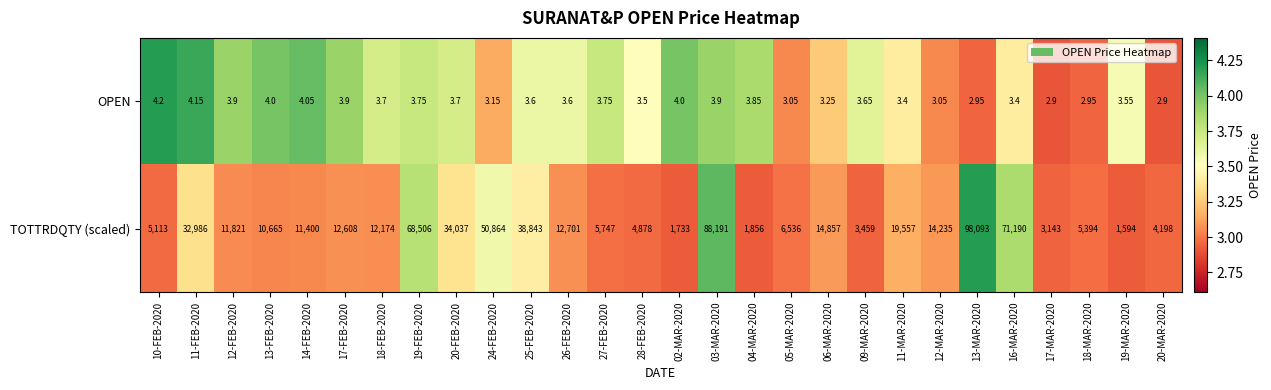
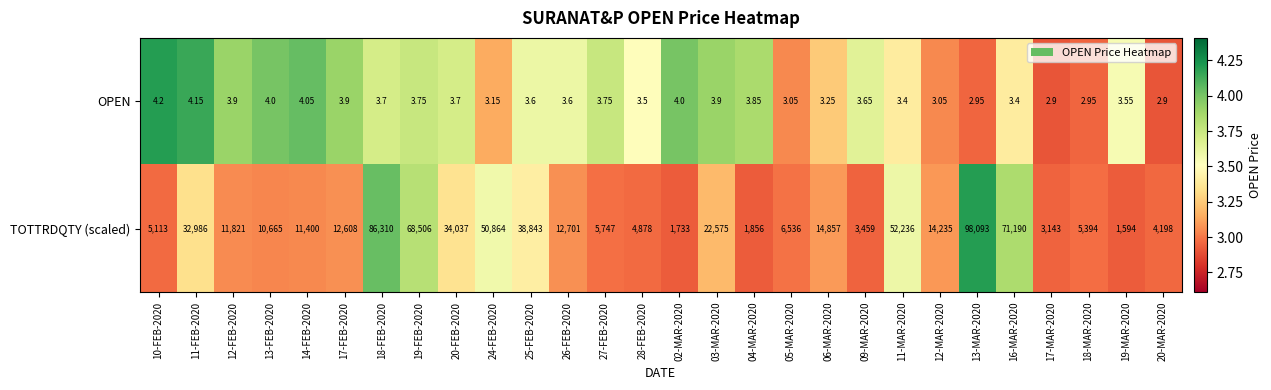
  {
    "OPEN": {
      "10-FEB-2020": "4.2",
      "11-FEB-2020": "4.15",
      "12-FEB-2020": "3.9",
      "13-FEB-2020": "4.0",
      "14-FEB-2020": "4.05",
      "17-FEB-2020": "3.9",
      "18-FEB-2020": "3.7",
      "19-FEB-2020": "3.75",
      "20-FEB-2020": "3.7",
      "24-FEB-2020": "3.15",
      "25-FEB-2020": "3.6",
      "26-FEB-2020": "3.6",
      "27-FEB-2020": "3.75",
      "28-FEB-2020": "3.5",
      "02-MAR-2020": "4.0",
      "03-MAR-2020": "3.9",
      "04-MAR-2020": "3.85",
      "05-MAR-2020": "3.05",
      "06-MAR-2020": "3.25",
      "09-MAR-2020": "3.65",
      "11-MAR-2020": "3.4",
      "12-MAR-2020": "3.05",
      "13-MAR-2020": "2.95",
      "16-MAR-2020": "3.4",
      "17-MAR-2020": "2.9",
      "18-MAR-2020": "2.95",
      "19-MAR-2020": "3.55",
      "20-MAR-2020": "2.9"
    },
    "TOTTRDQTY (scaled)": {
      "10-FEB-2020": "5,113",
      "11-FEB-2020": "32,986",
      "12-FEB-2020": "11,821",
      "13-FEB-2020": "10,665",
      "14-FEB-2020": "11,400",
      "17-FEB-2020": "12,608",
-     "18-FEB-2020": "12,174",
+     "18-FEB-2020": "86,310",
      "19-FEB-2020": "68,506",
      "20-FEB-2020": "34,037",
      "24-FEB-2020": "50,864",
      "25-FEB-2020": "38,843",
      "26-FEB-2020": "12,701",
      "27-FEB-2020": "5,747",
      "28-FEB-2020": "4,878",
      "02-MAR-2020": "1,733",
-     "03-MAR-2020": "88,191",
+     "03-MAR-2020": "22,575",
      "04-MAR-2020": "1,856",
      "05-MAR-2020": "6,536",
      "06-MAR-2020": "14,857",
      "09-MAR-2020": "3,459",
-     "11-MAR-2020": "19,557",
+     "11-MAR-2020": "52,236",
      "12-MAR-2020": "14,235",
      "13-MAR-2020": "98,093",
      "16-MAR-2020": "71,190",
      "17-MAR-2020": "3,143",
      "18-MAR-2020": "5,394",
      "19-MAR-2020": "1,594",
      "20-MAR-2020": "4,198"
    }
  }
